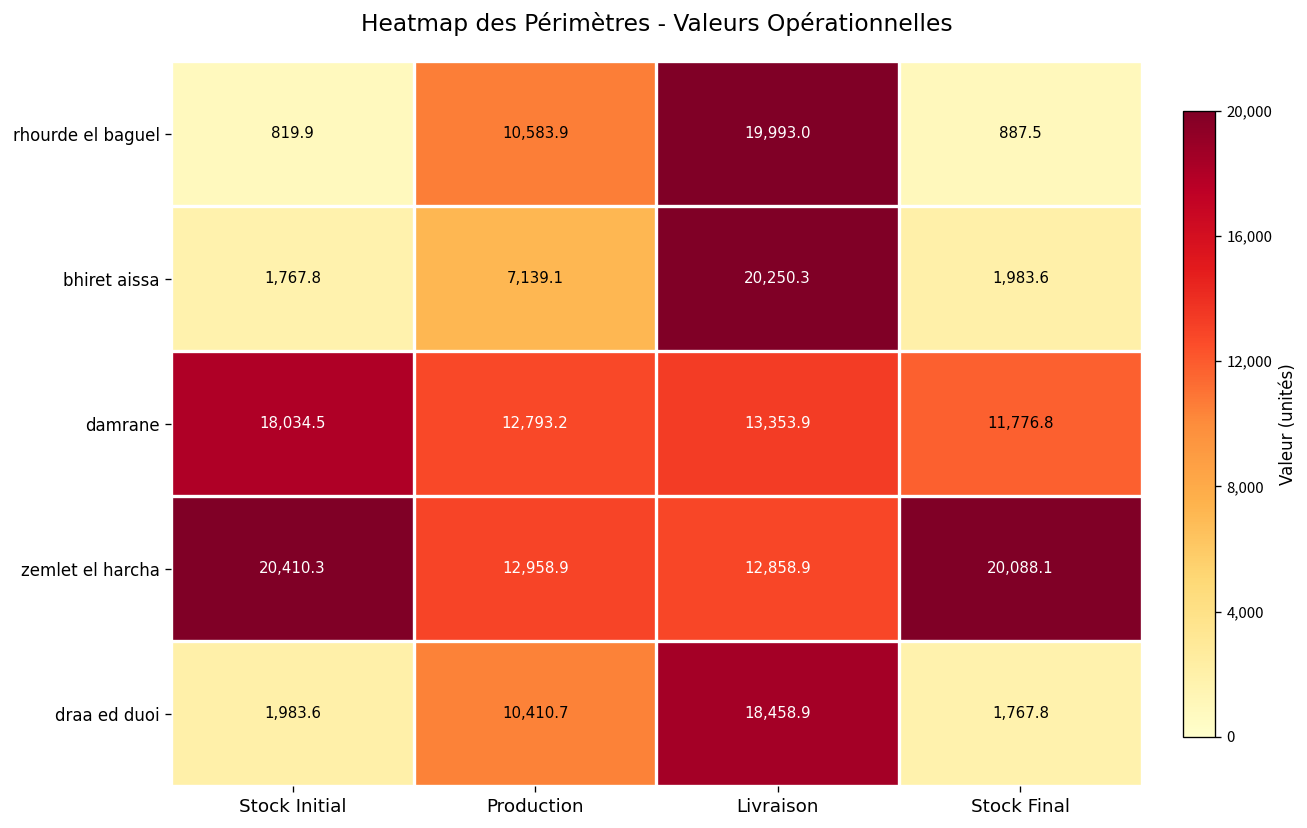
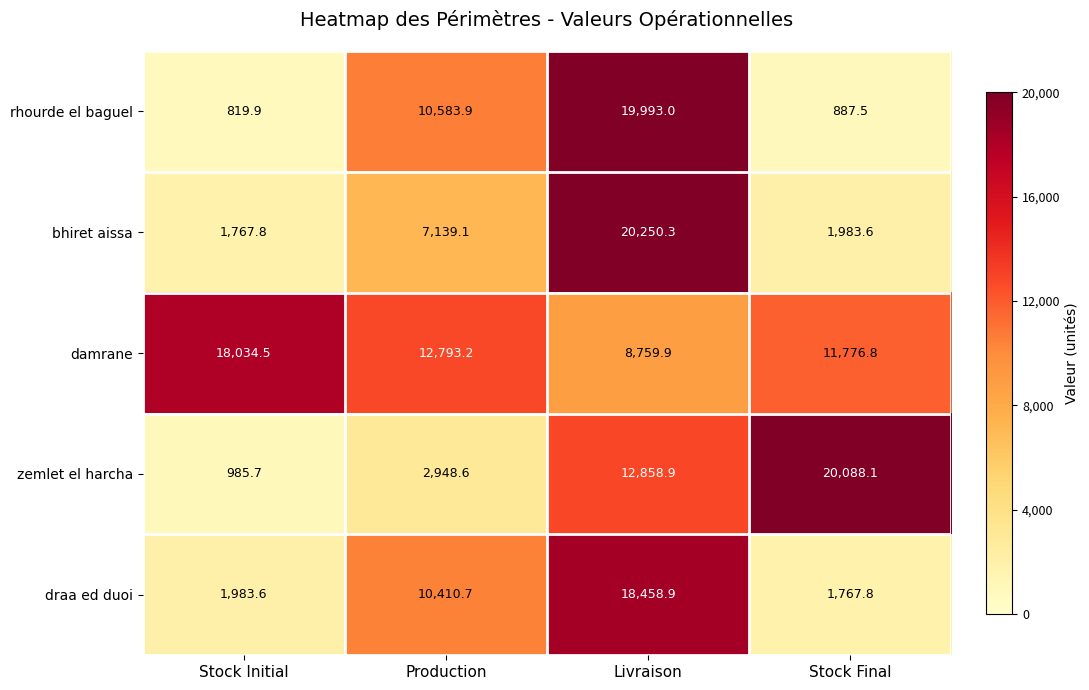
  {
    "rhourde el baguel": {
      "Stock Initial": "819.9",
      "Production": "10,583.9",
      "Livraison": "19,993.0",
      "Stock Final": "887.5"
    },
    "bhiret aissa": {
      "Stock Initial": "1,767.8",
      "Production": "7,139.1",
      "Livraison": "20,250.3",
      "Stock Final": "1,983.6"
    },
    "damrane": {
      "Stock Initial": "18,034.5",
      "Production": "12,793.2",
-     "Livraison": "13,353.9",
+     "Livraison": "8,759.9",
      "Stock Final": "11,776.8"
    },
    "zemlet el harcha": {
-     "Stock Initial": "20,410.3",
-     "Production": "12,958.9",
+     "Stock Initial": "985.7",
+     "Production": "2,948.6",
      "Livraison": "12,858.9",
      "Stock Final": "20,088.1"
    },
    "draa ed duoi": {
      "Stock Initial": "1,983.6",
      "Production": "10,410.7",
      "Livraison": "18,458.9",
      "Stock Final": "1,767.8"
    }
  }
